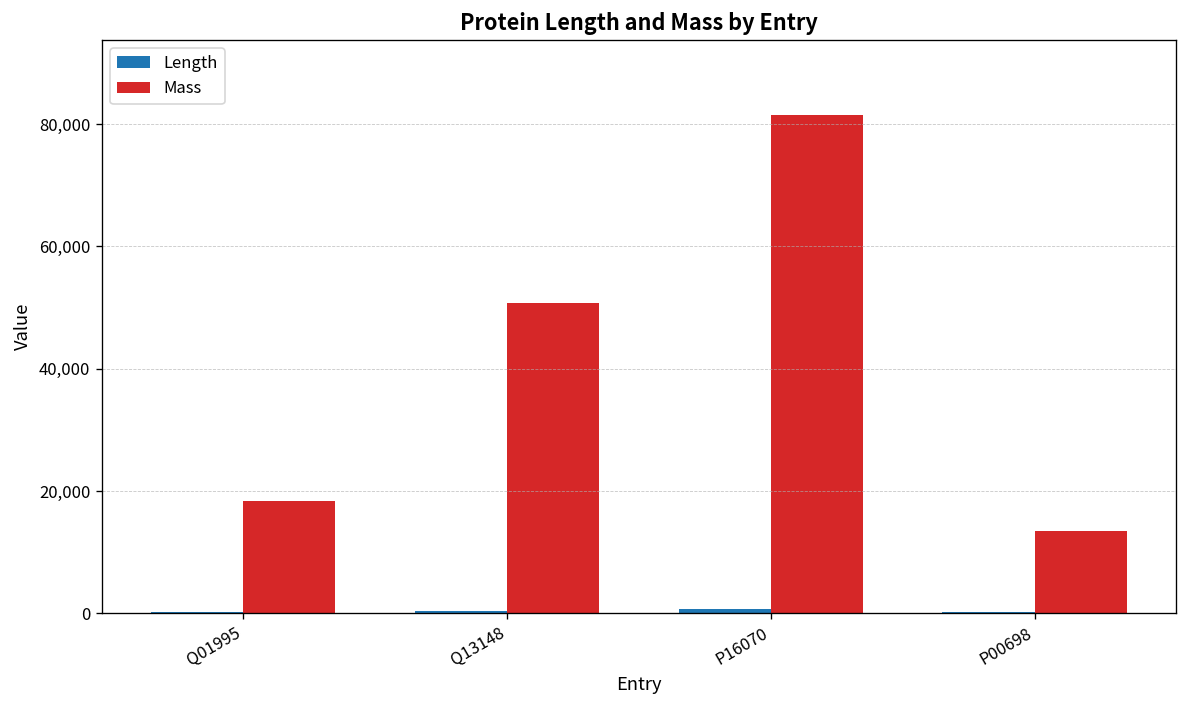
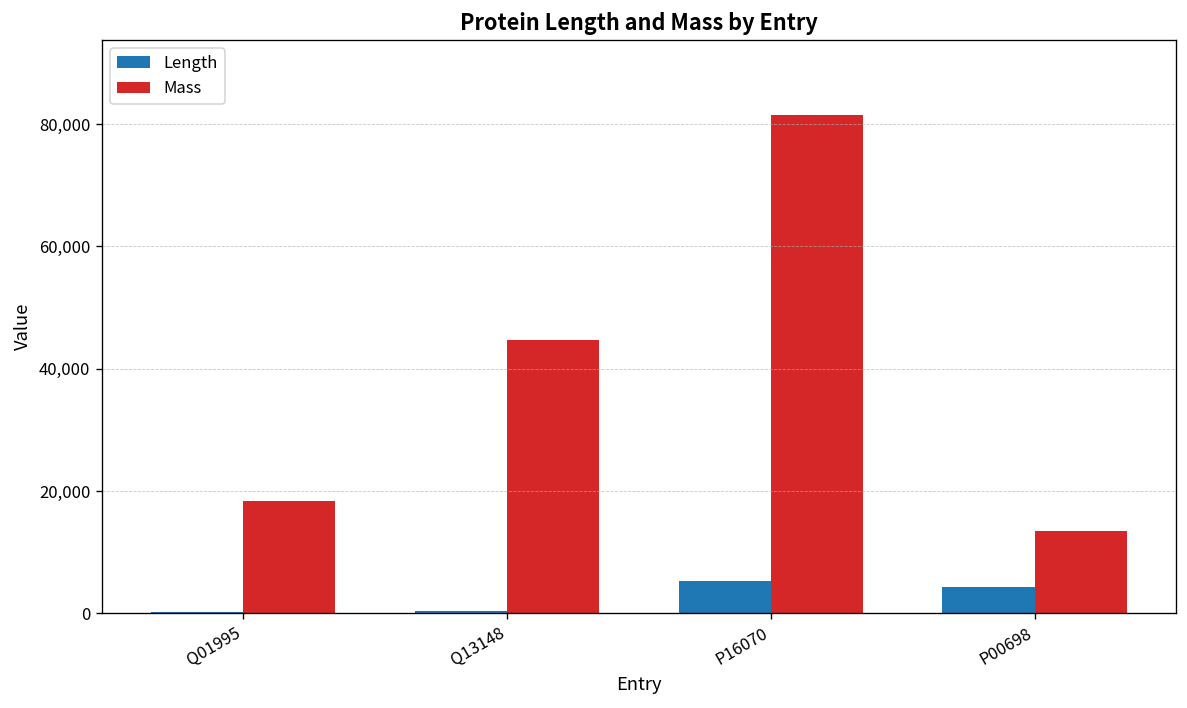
  {
    "Length": {
-     "P16070": "1,000",
-     "P00698": "0"
+     "P16070": "5,000",
+     "P00698": "4,000"
    },
    "Mass": {
      "Q01995": "18,000",
-     "Q13148": "51,000",
+     "Q13148": "45,000",
      "P16070": "82,000",
      "P00698": "14,000"
    }
  }
